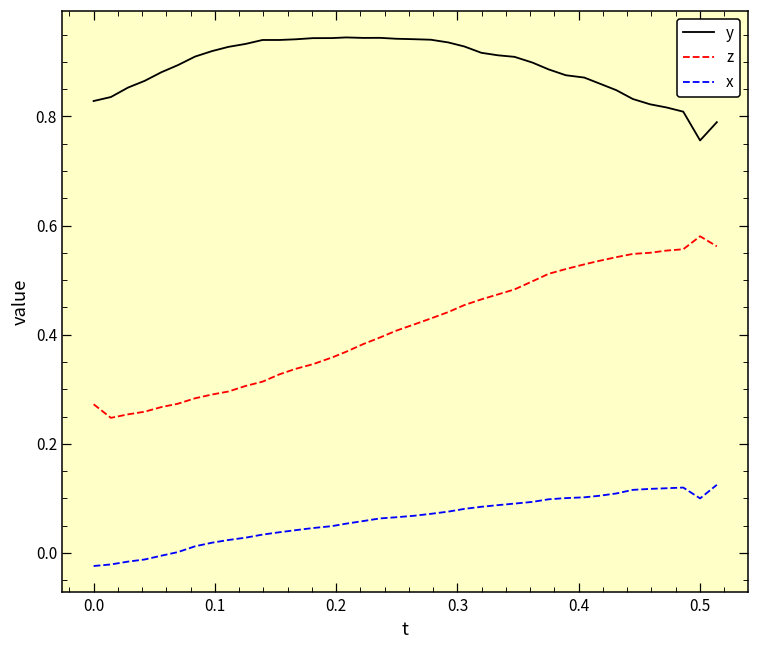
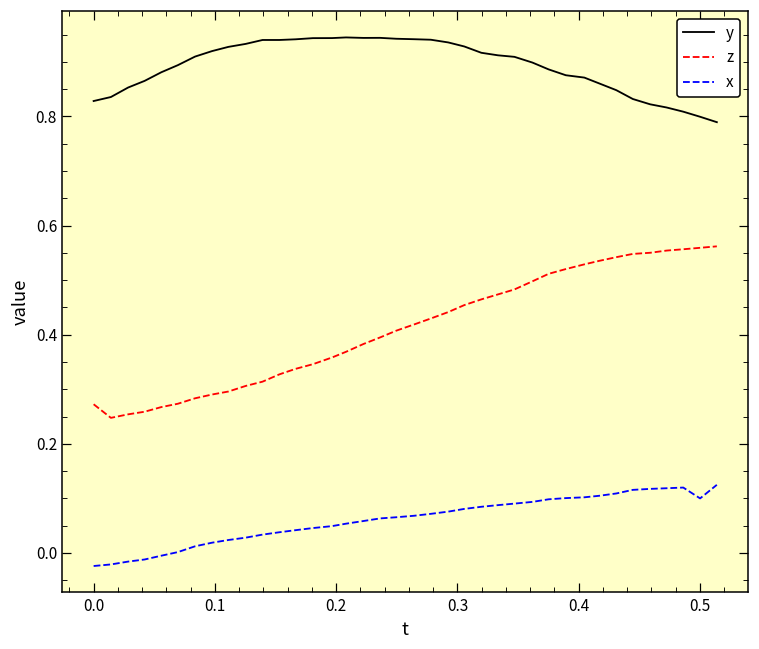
  {
    "y": {
      "0.0": 0.83,
-     "0.5": 0.76
+     "0.5": 0.80
    },
    "z": {
      "0.0": 0.27,
-     "0.5": 0.58
+     "0.5": 0.56
    },
    "x": {
      "0.0": -0.02,
      "0.5": 0.10
    }
  }
